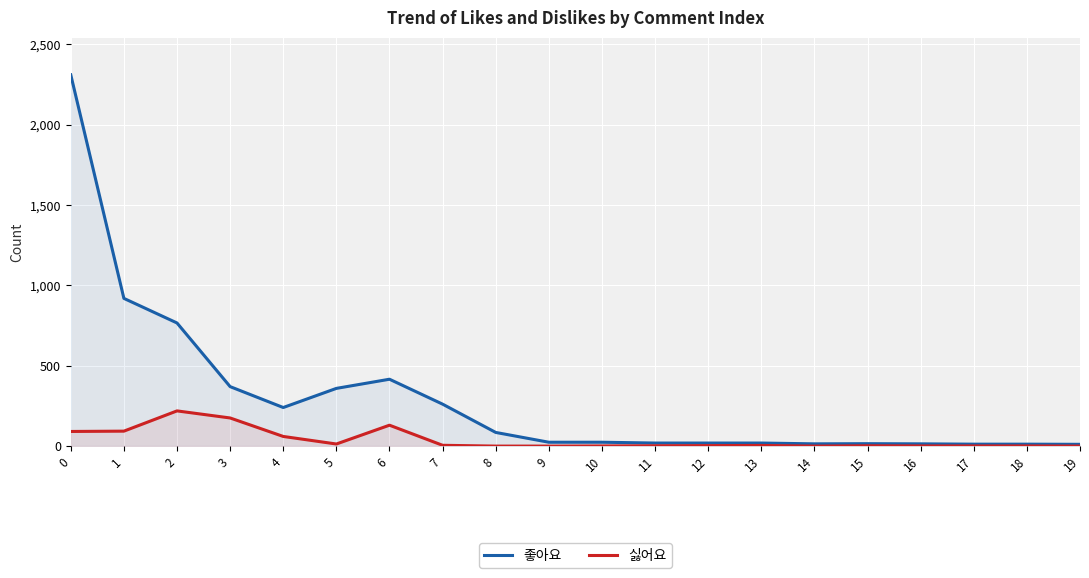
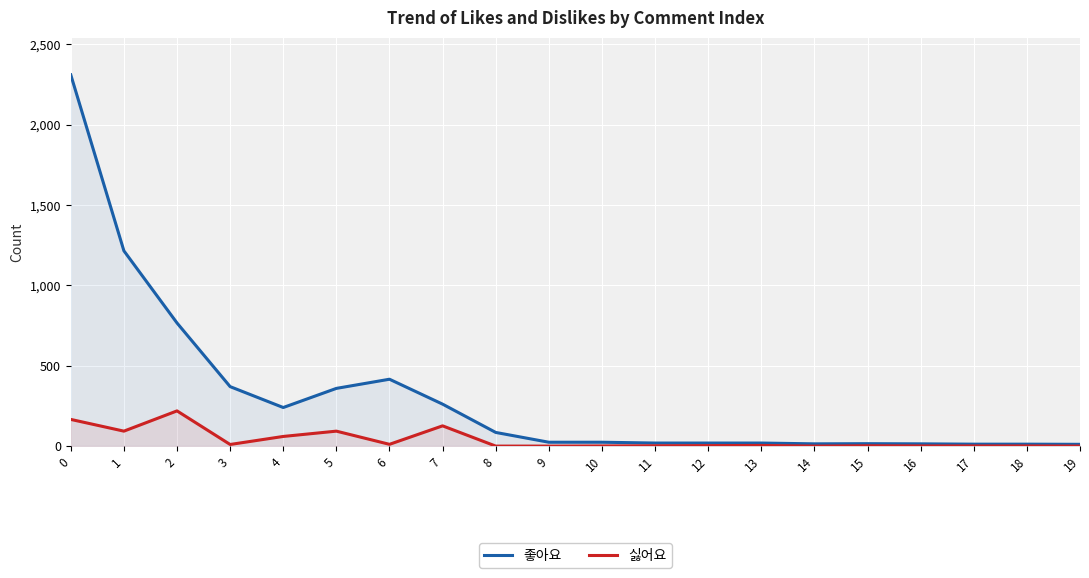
  {
    "좋아요": {
      "0": "2,310",
-     "1": "920",
+     "1": "1,220",
      "2": "770",
      "3": "370",
      "4": "240",
      "5": "360",
      "6": "420",
      "7": "260",
      "8": "90",
      "9": "20",
      "10": "20",
      "11": "20"
    },
    "싫어요": {
-     "0": "90",
+     "0": "170",
      "1": "90",
      "2": "220",
-     "3": "180",
+     "3": "10",
      "4": "60",
-     "5": "10",
-     "6": "130",
-     "7": "10",
+     "5": "90",
+     "6": "10",
+     "7": "130",
      "8": "0",
      "9": "0",
      "10": "0",
      "11": "0"
    }
  }
